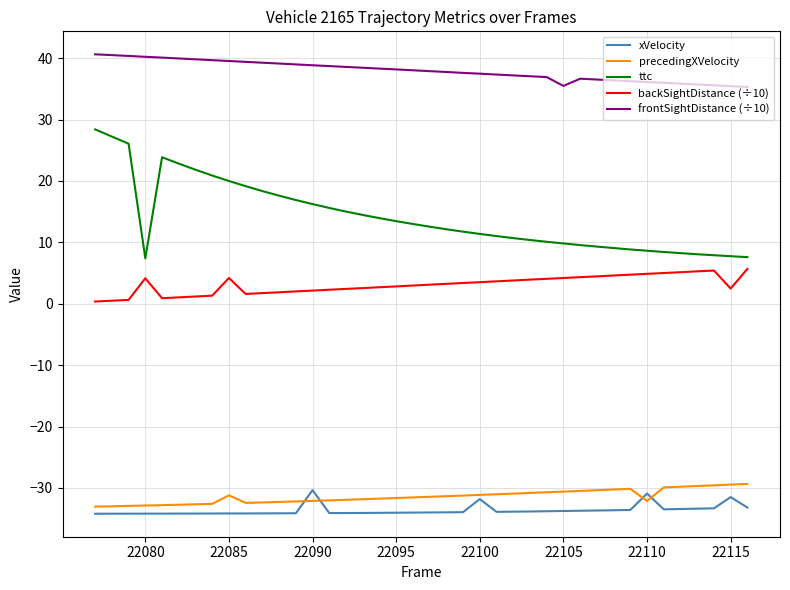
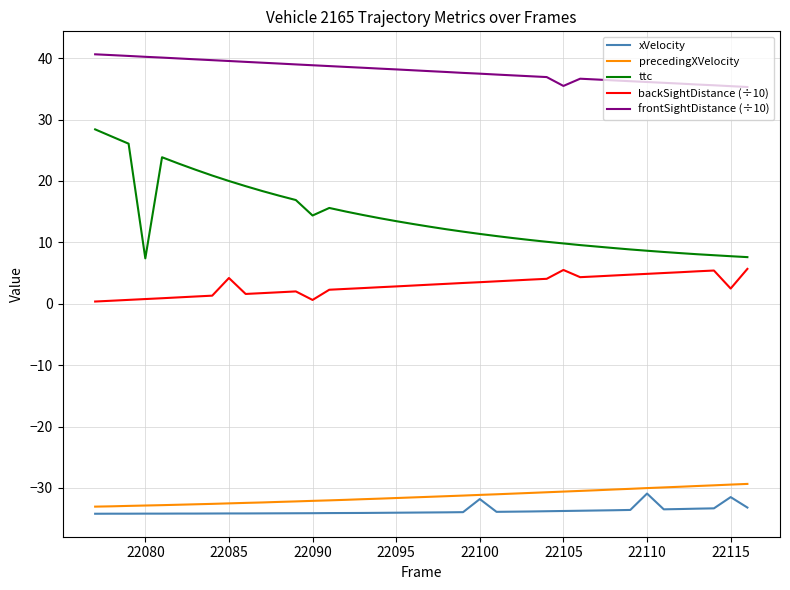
  {
    "xVelocity": {
      "22080": -34,
      "22085": -34,
-     "22090": -30,
+     "22090": -34,
      "22095": -34,
      "22100": -32,
      "22105": -34,
      "22110": -31,
      "22115": -32
    },
    "precedingXVelocity": {
      "22080": -33,
-     "22085": -31,
+     "22085": -33,
      "22090": -32,
      "22095": -32,
      "22100": -31,
      "22105": -31,
-     "22110": -32,
+     "22110": -30,
      "22115": -29
    },
    "ttc": {
      "22080": 7,
      "22085": 20,
-     "22090": 16,
+     "22090": 14,
      "22095": 13,
      "22100": 11,
      "22105": 10,
      "22110": 9,
      "22115": 8
    },
    "backSightDistance (÷10)": {
-     "22080": 4,
+     "22080": 1,
      "22085": 4,
-     "22090": 2,
+     "22090": 1,
      "22095": 3,
      "22100": 4,
-     "22105": 4,
+     "22105": 5,
      "22110": 5,
      "22115": 2
    },
    "frontSightDistance (÷10)": {
      "22080": 40,
      "22085": 40,
      "22090": 39,
      "22095": 38,
      "22100": 37,
      "22105": 35
    }
  }
